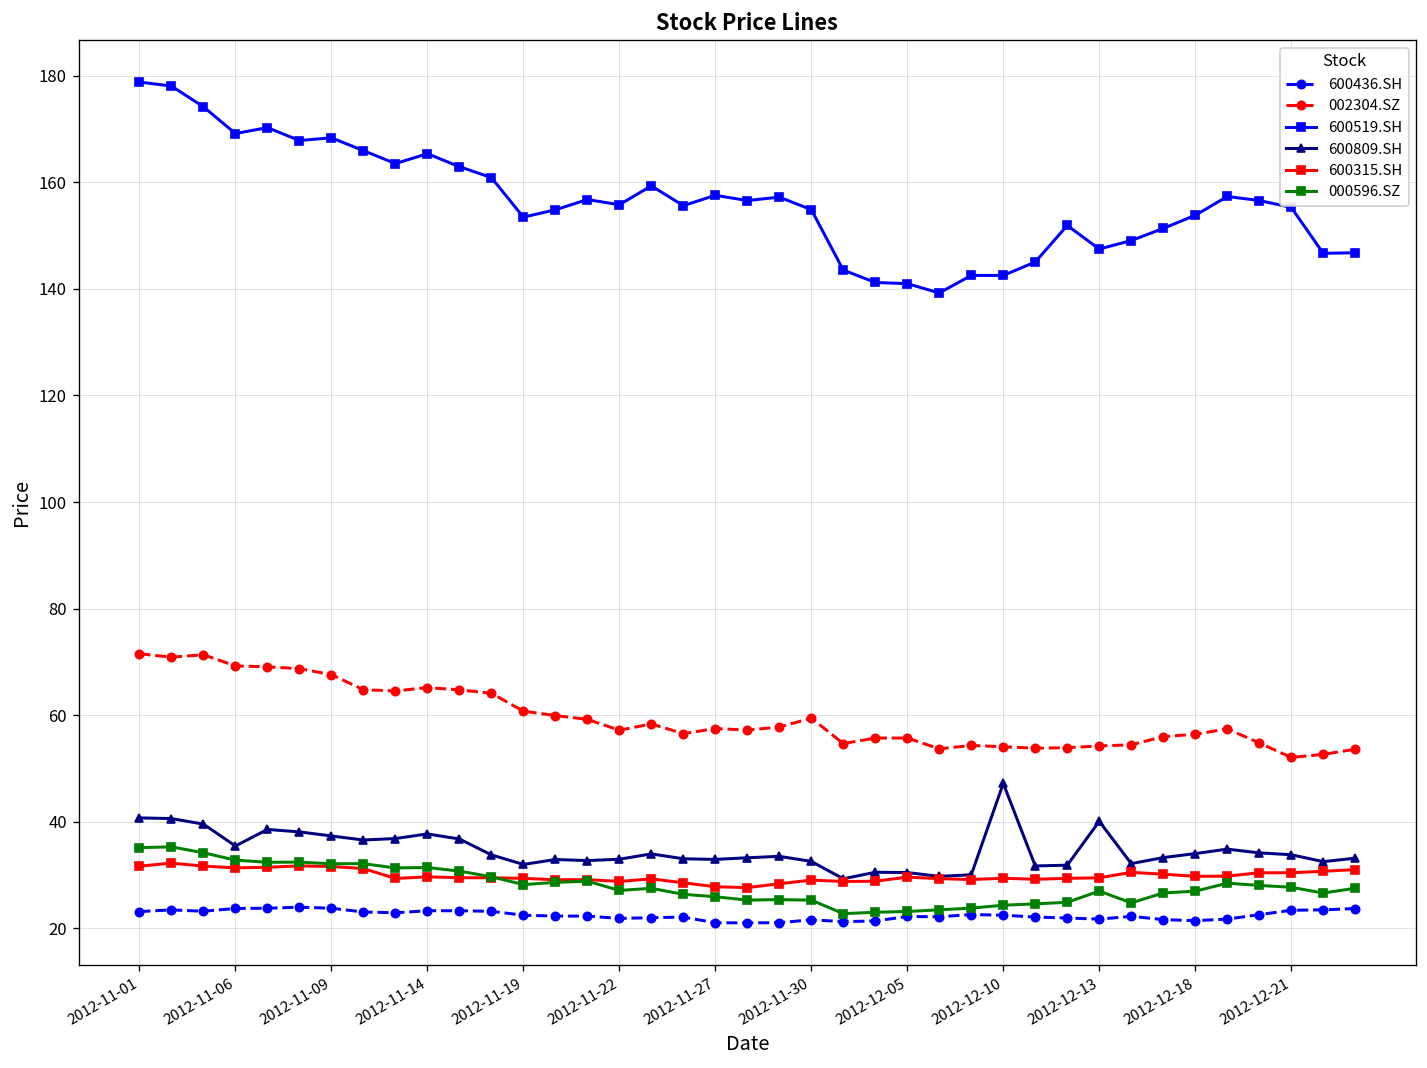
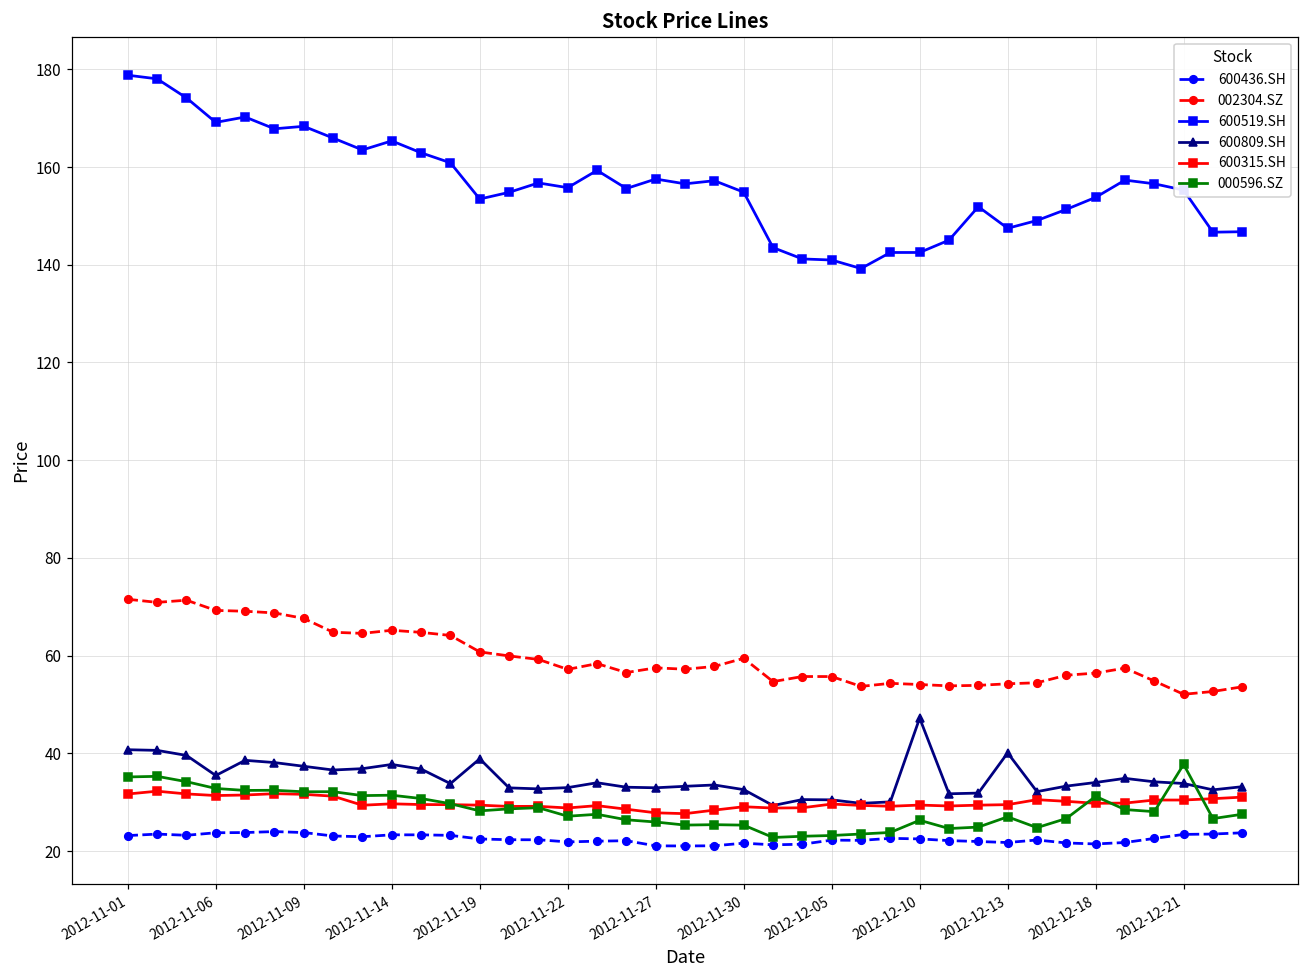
  {
    "600809.SH": {
      "2012-11-01": 41,
      "2012-11-06": 35,
      "2012-11-09": 37,
      "2012-11-14": 38,
-     "2012-11-19": 32,
+     "2012-11-19": 39,
      "2012-11-22": 33,
      "2012-11-27": 33,
      "2012-11-30": 33,
      "2012-12-05": 30,
      "2012-12-10": 47,
      "2012-12-13": 40,
      "2012-12-18": 34,
      "2012-12-21": 34
    },
    "000596.SZ": {
      "2012-11-01": 35,
      "2012-11-06": 33,
      "2012-11-14": 31,
      "2012-11-19": 28,
      "2012-11-22": 27,
      "2012-11-27": 26,
      "2012-11-30": 25,
      "2012-12-05": 23,
-     "2012-12-10": 24,
+     "2012-12-10": 26,
      "2012-12-13": 27,
-     "2012-12-18": 27,
-     "2012-12-21": 28
+     "2012-12-18": 31,
+     "2012-12-21": 38
    }
  }
